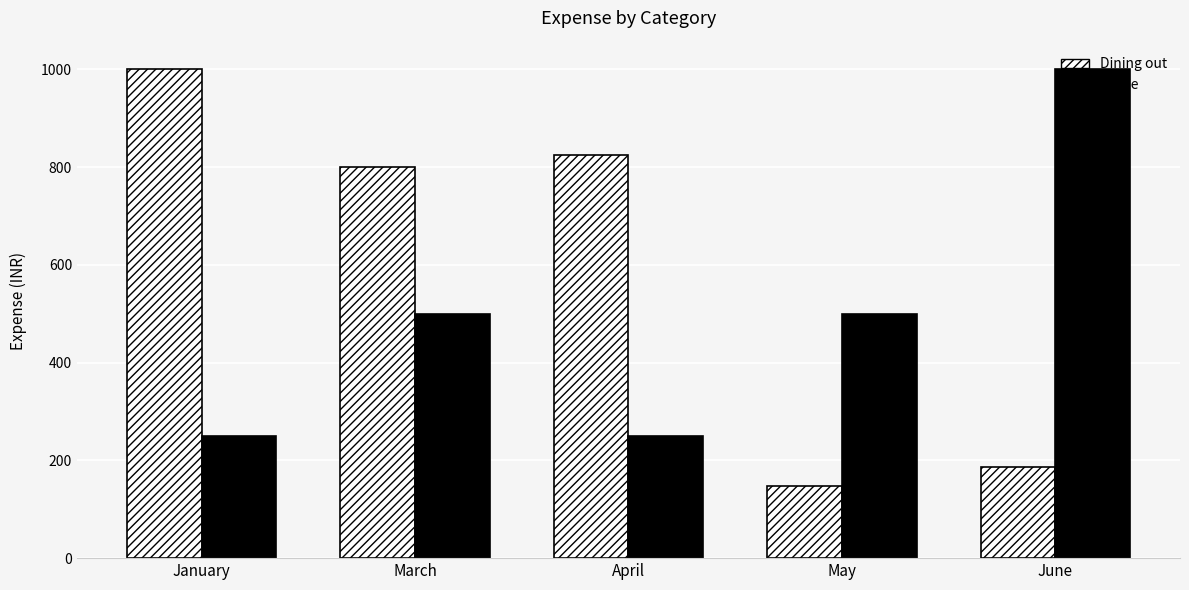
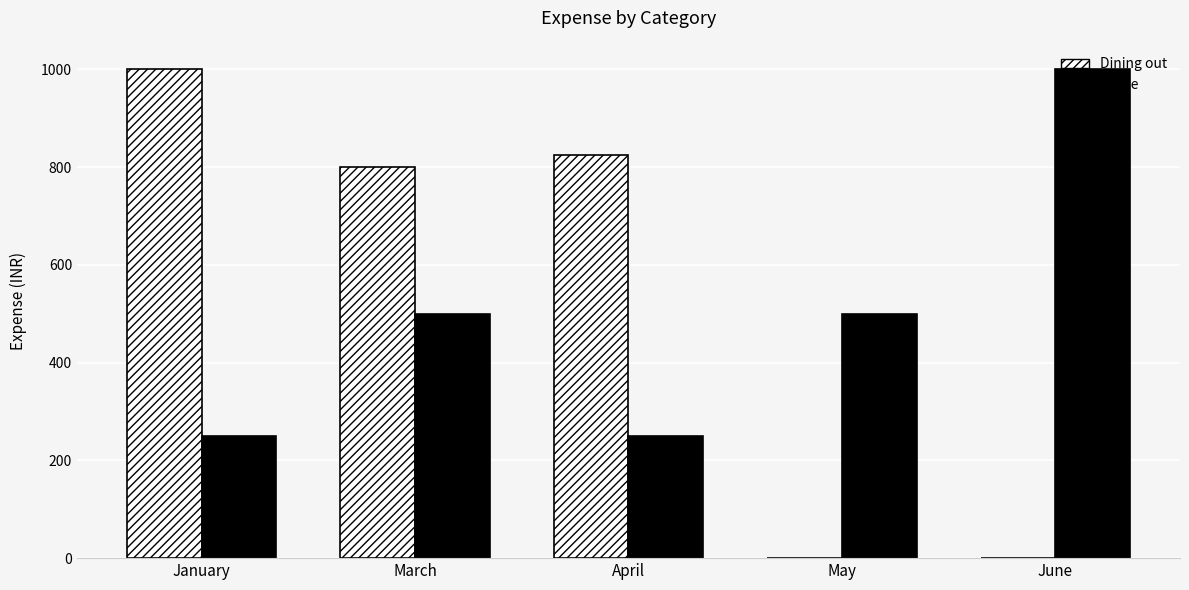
  {
    "Dining out": {
      "January": 1000,
      "March": 800,
      "April": 830,
-     "May": 150,
-     "June": 190
+     "May": 0,
+     "June": 0
    }
  }
